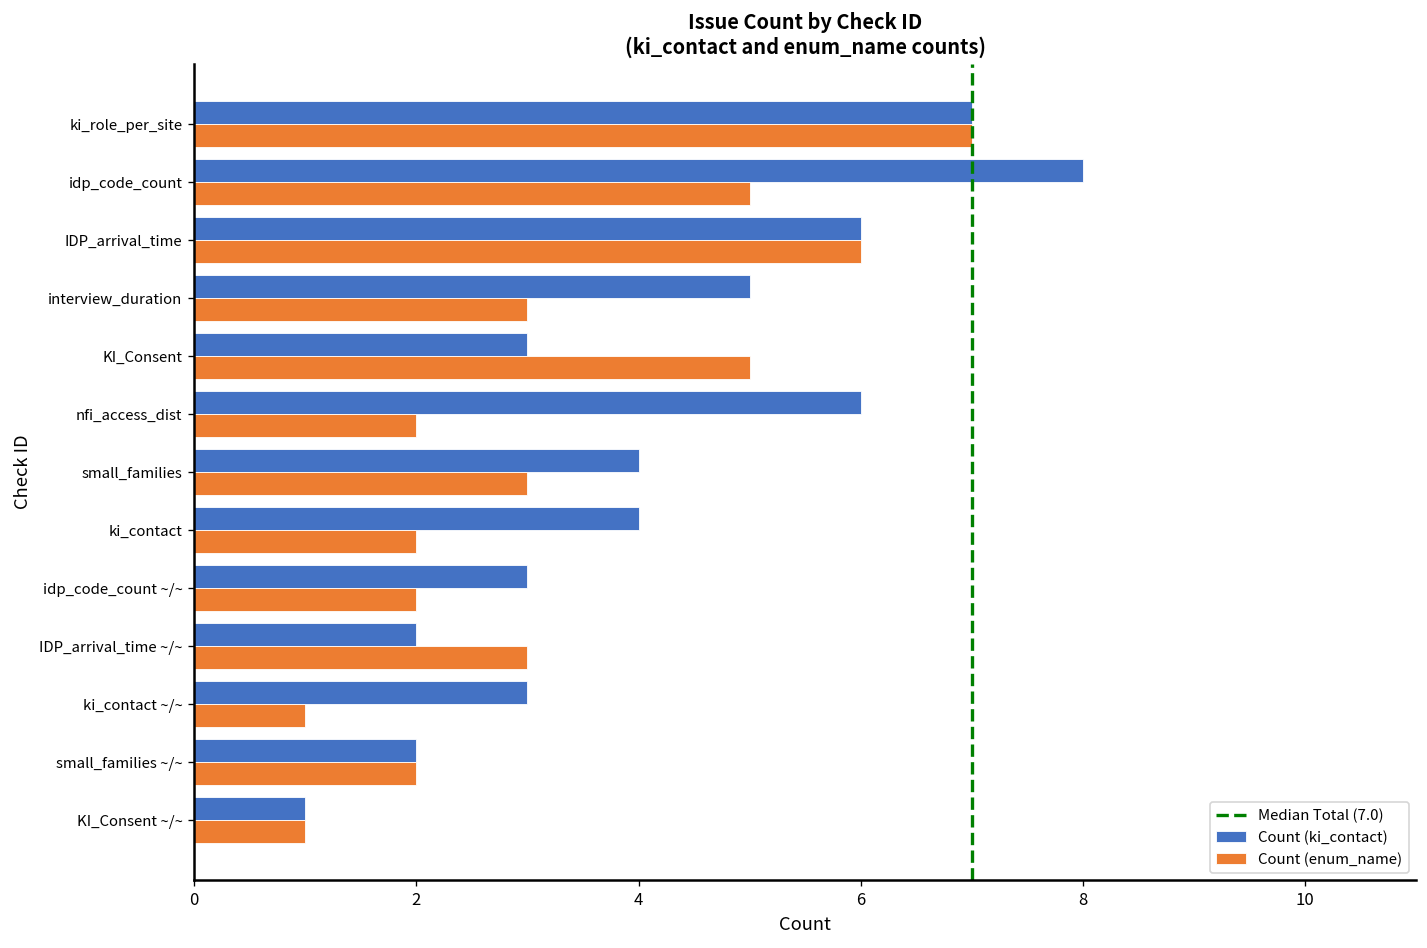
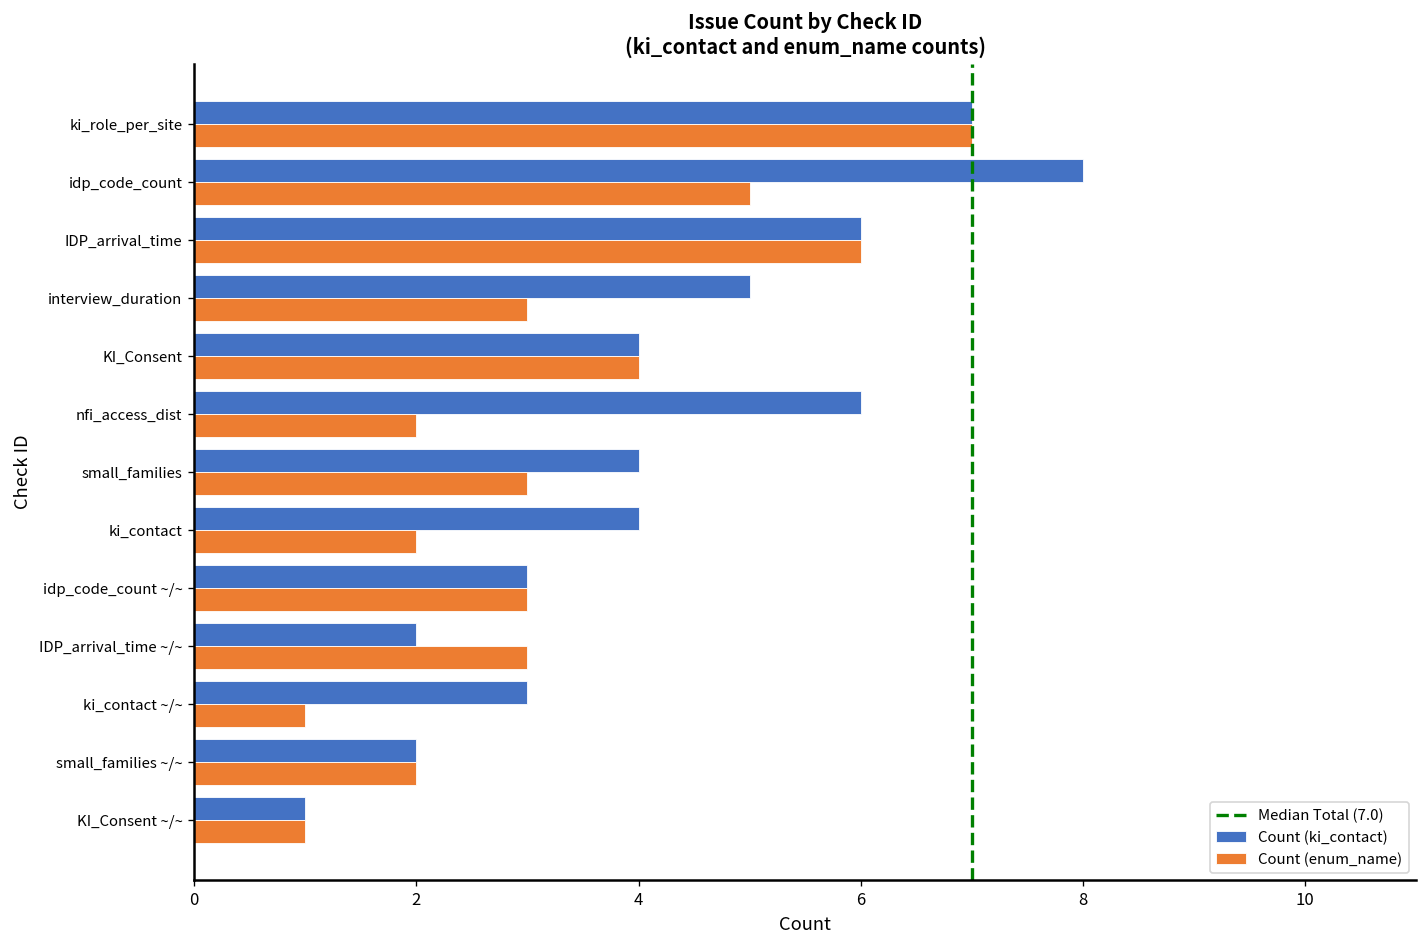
  {
    "Count (ki_contact)": {
      "ki_role_per_site": 7,
      "idp_code_count": 8,
      "IDP_arrival_time": 6,
      "interview_duration": 5,
-     "KI_Consent": 3,
+     "KI_Consent": 4,
      "nfi_access_dist": 6,
      "small_families": 4,
      "ki_contact": 4,
      "idp_code_count ~/~": 3,
      "IDP_arrival_time ~/~": 2,
      "ki_contact ~/~": 3,
      "small_families ~/~": 2,
      "KI_Consent ~/~": 1
    },
    "Count (enum_name)": {
      "ki_role_per_site": 7,
      "idp_code_count": 5,
      "IDP_arrival_time": 6,
      "interview_duration": 3,
-     "KI_Consent": 5,
+     "KI_Consent": 4,
      "nfi_access_dist": 2,
      "small_families": 3,
      "ki_contact": 2,
-     "idp_code_count ~/~": 2,
+     "idp_code_count ~/~": 3,
      "IDP_arrival_time ~/~": 3,
      "ki_contact ~/~": 1,
      "small_families ~/~": 2,
      "KI_Consent ~/~": 1
    }
  }
